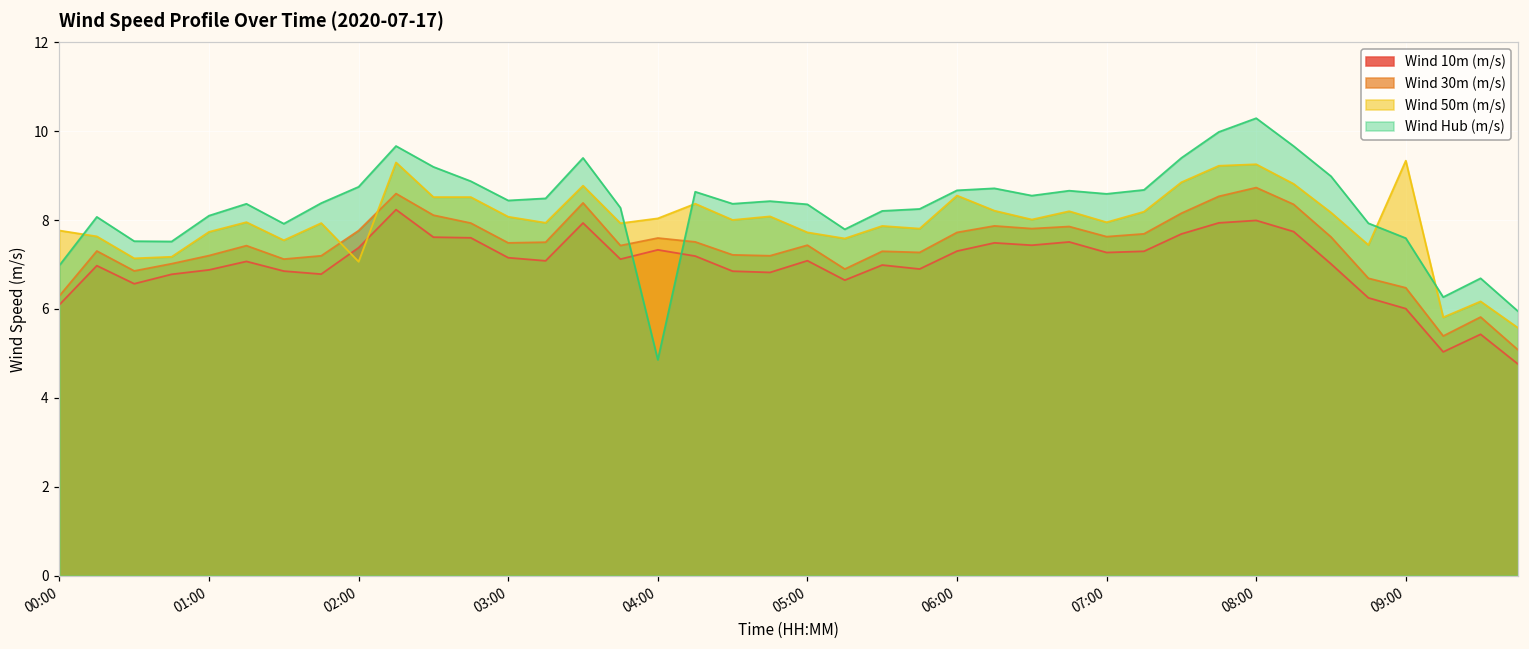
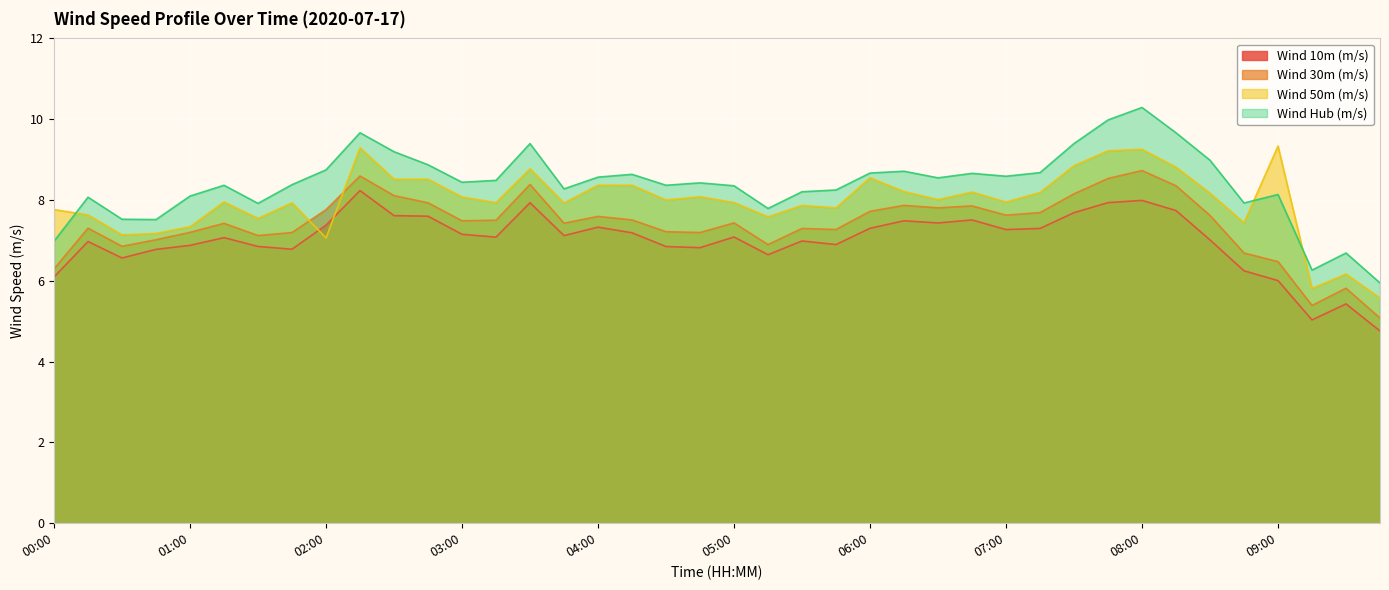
  {
    "Wind 50m (m/s)": {
      "00:00": 7.8,
-     "01:00": 7.7,
+     "01:00": 7.3,
      "02:00": 7.1,
      "03:00": 8.1,
-     "04:00": 8.0,
-     "05:00": 7.7,
+     "04:00": 8.4,
+     "05:00": 7.9,
      "06:00": 8.6,
      "07:00": 7.9,
      "08:00": 9.3,
      "09:00": 9.3
    },
    "Wind Hub (m/s)": {
      "00:00": 7.0,
      "01:00": 8.1,
      "02:00": 8.7,
      "03:00": 8.4,
-     "04:00": 4.9,
+     "04:00": 8.6,
      "05:00": 8.4,
      "06:00": 8.7,
      "07:00": 8.6,
      "08:00": 10.3,
-     "09:00": 7.6
+     "09:00": 8.1
    }
  }
